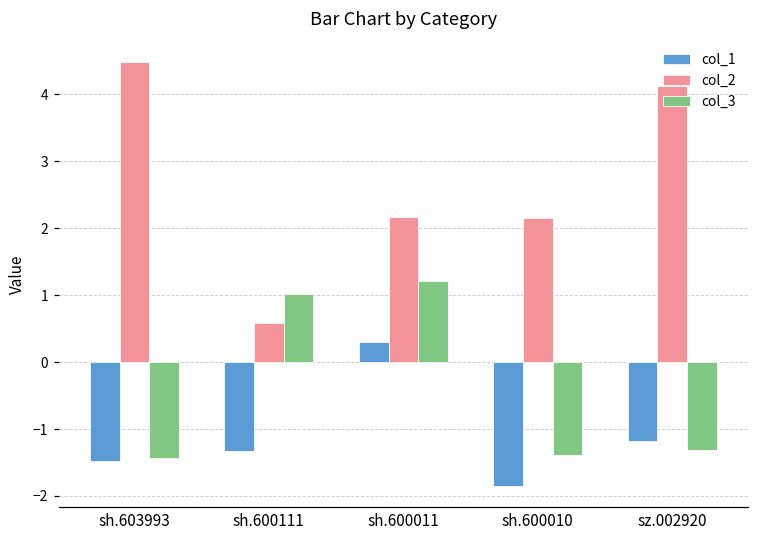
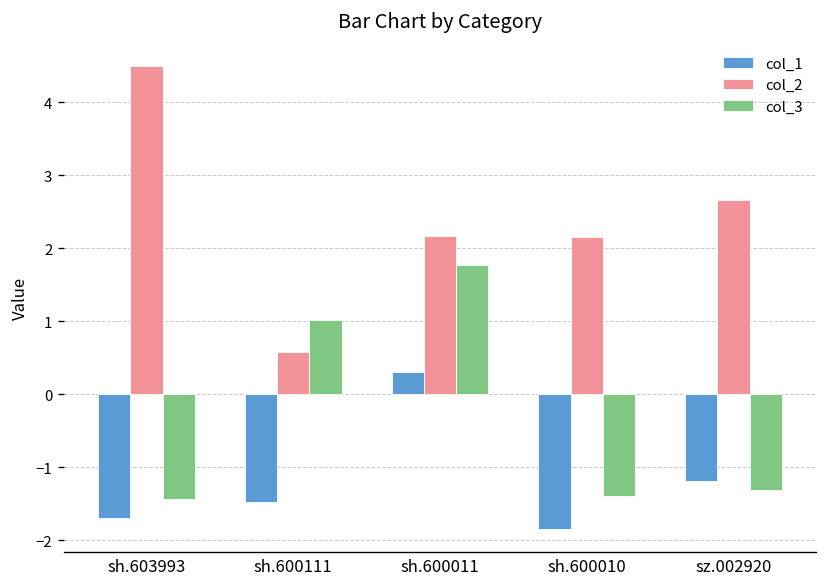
  {
    "col_1": {
-     "sh.603993": -1.5,
-     "sh.600111": -1.3,
+     "sh.603993": -1.7,
+     "sh.600111": -1.5,
      "sh.600011": 0.3,
      "sh.600010": -1.9,
      "sz.002920": -1.2
    },
    "col_2": {
      "sh.603993": 4.5,
      "sh.600111": 0.6,
      "sh.600011": 2.2,
      "sh.600010": 2.1,
-     "sz.002920": 4.1
+     "sz.002920": 2.7
    },
    "col_3": {
      "sh.603993": -1.4,
      "sh.600111": 1.0,
-     "sh.600011": 1.2,
+     "sh.600011": 1.8,
      "sh.600010": -1.4,
      "sz.002920": -1.3
    }
  }
